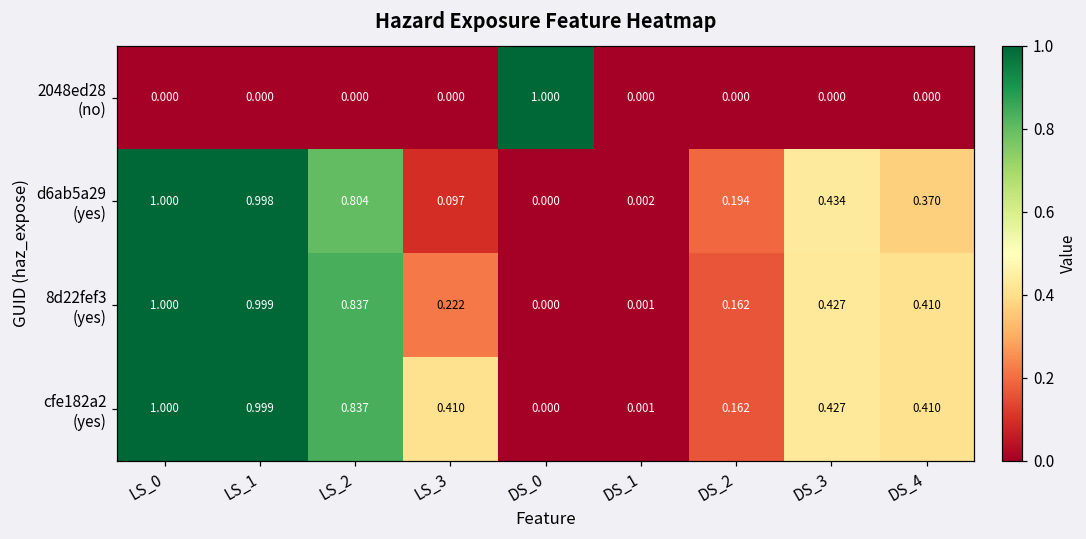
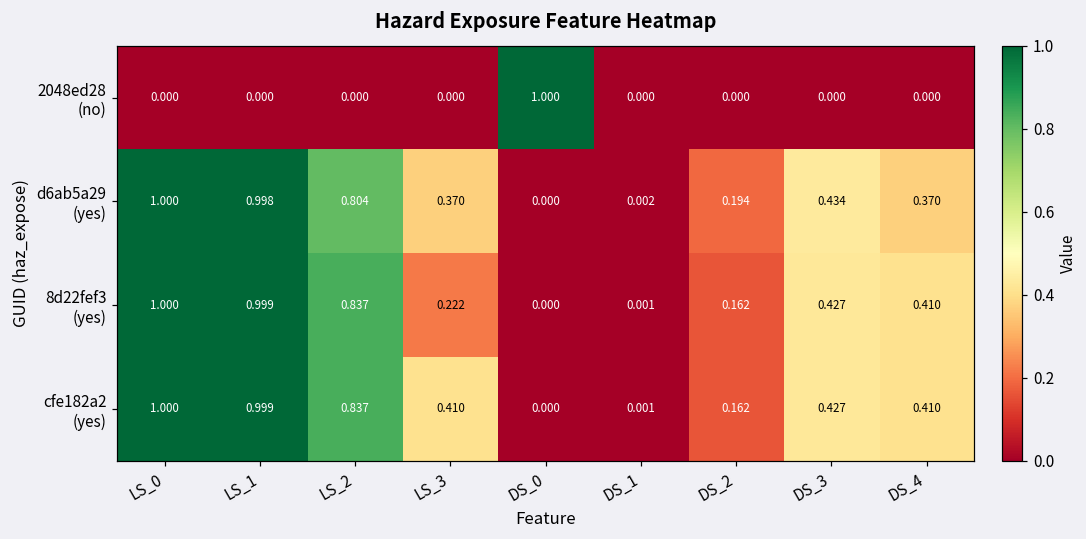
  {
    "2048ed28 (no)": {
      "LS_0": 0.000,
      "LS_1": 0.000,
      "LS_2": 0.000,
      "LS_3": 0.000,
      "DS_0": 1.000,
      "DS_1": 0.000,
      "DS_2": 0.000,
      "DS_3": 0.000,
      "DS_4": 0.000
    },
    "d6ab5a29 (yes)": {
      "LS_0": 1.000,
      "LS_1": 0.998,
      "LS_2": 0.804,
-     "LS_3": 0.097,
+     "LS_3": 0.370,
      "DS_0": 0.000,
      "DS_1": 0.002,
      "DS_2": 0.194,
      "DS_3": 0.434,
      "DS_4": 0.370
    },
    "8d22fef3 (yes)": {
      "LS_0": 1.000,
      "LS_1": 0.999,
      "LS_2": 0.837,
      "LS_3": 0.222,
      "DS_0": 0.000,
      "DS_1": 0.001,
      "DS_2": 0.162,
      "DS_3": 0.427,
      "DS_4": 0.410
    },
    "cfe182a2 (yes)": {
      "LS_0": 1.000,
      "LS_1": 0.999,
      "LS_2": 0.837,
      "LS_3": 0.410,
      "DS_0": 0.000,
      "DS_1": 0.001,
      "DS_2": 0.162,
      "DS_3": 0.427,
      "DS_4": 0.410
    }
  }
